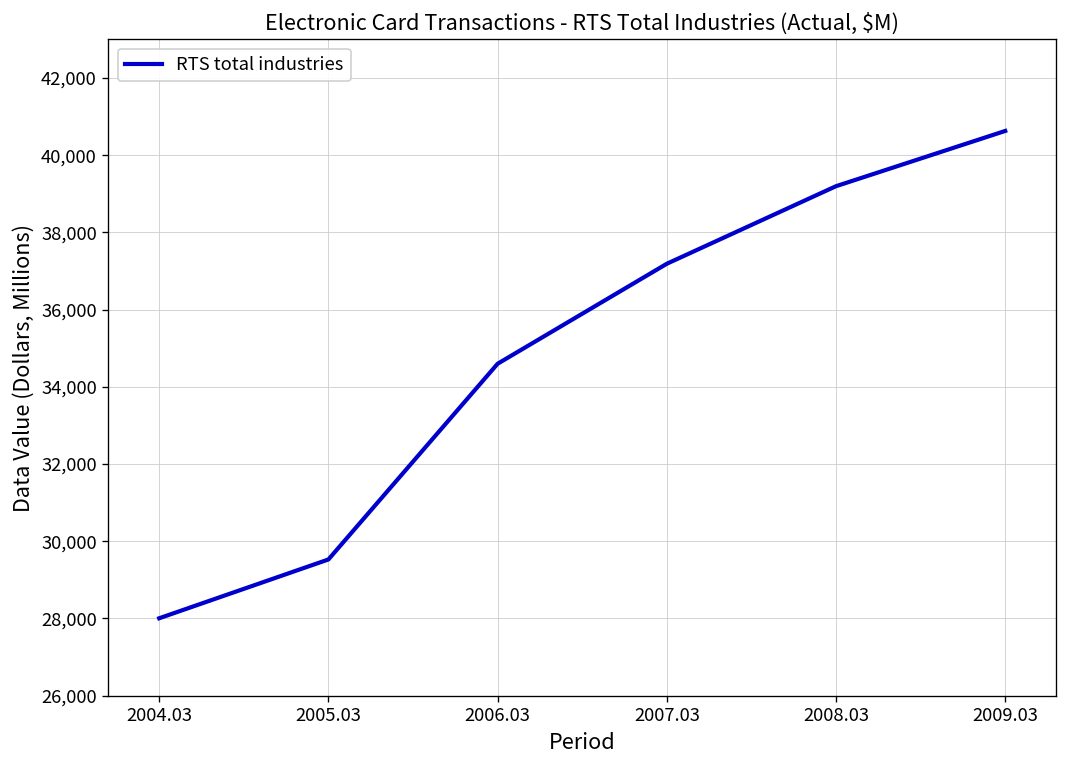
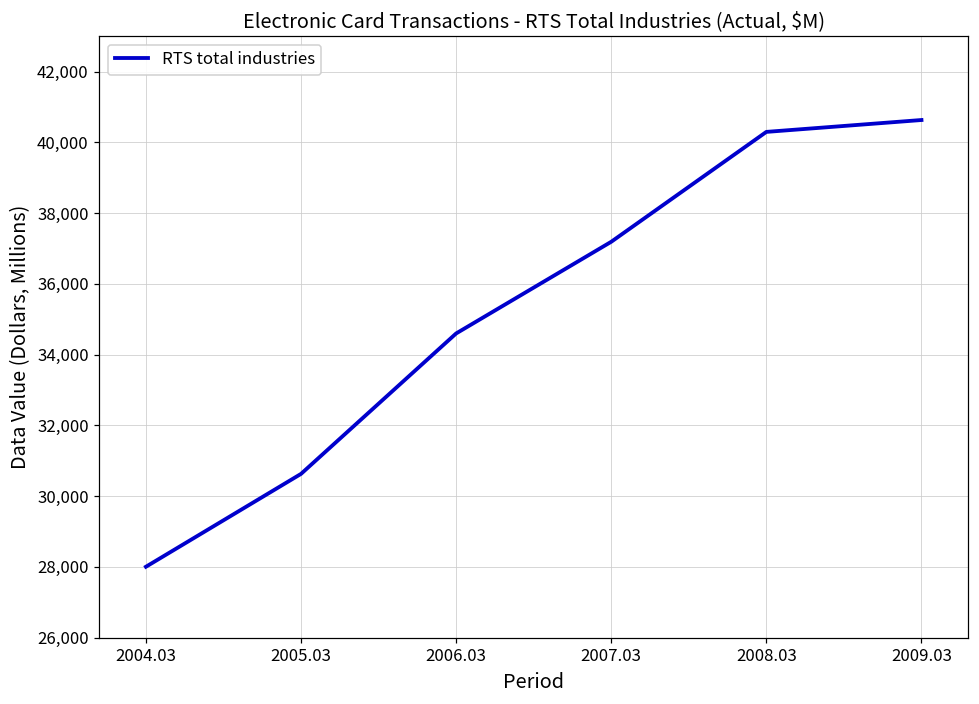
  {
    "2004.03": "28,000",
-   "2005.03": "29,500",
+   "2005.03": "30,600",
    "2006.03": "34,600",
    "2007.03": "37,200",
-   "2008.03": "39,200",
+   "2008.03": "40,300",
    "2009.03": "40,600"
  }
